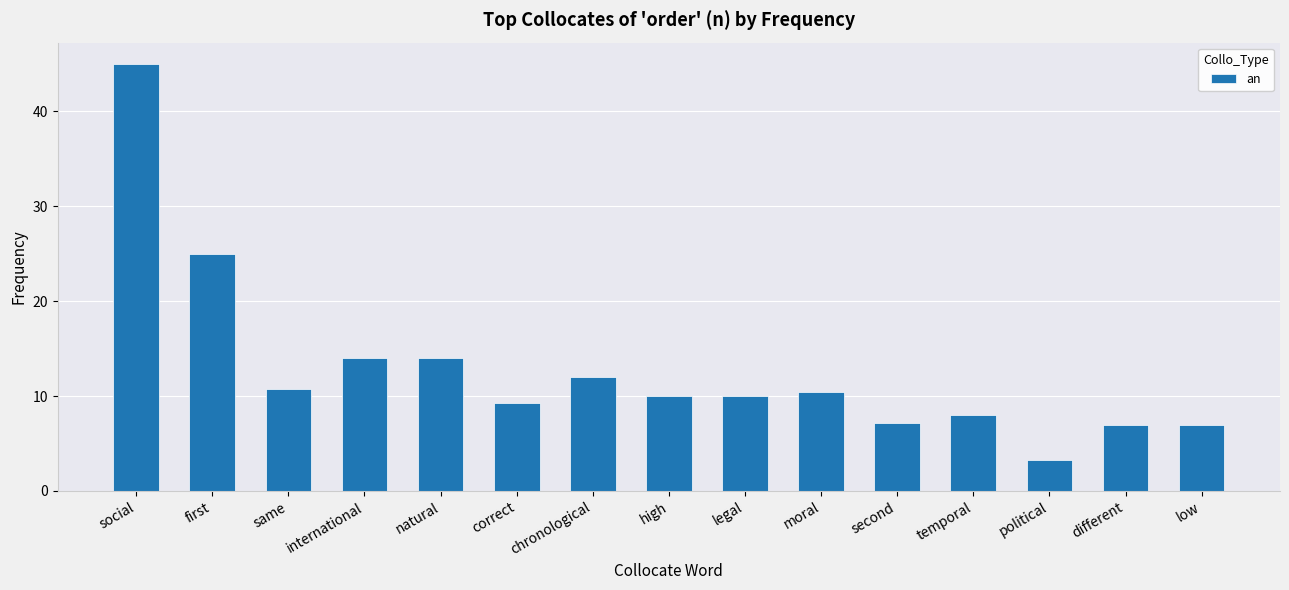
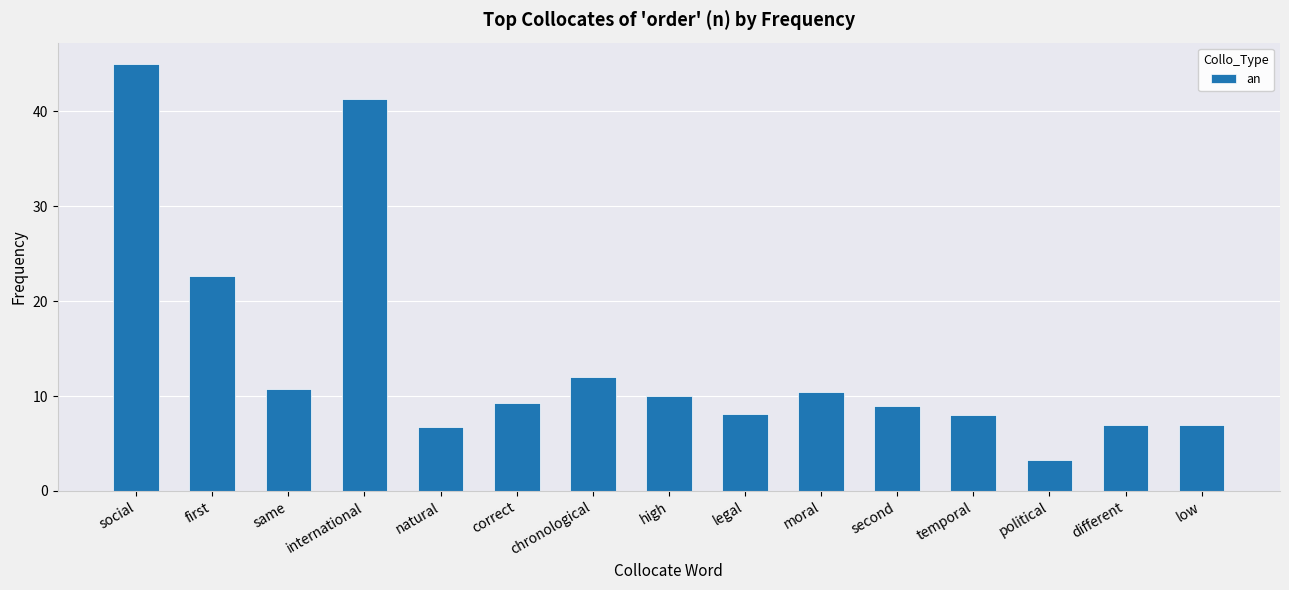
  {
    "social": 45,
-   "first": 25,
+   "first": 23,
    "same": 11,
-   "international": 14,
-   "natural": 14,
+   "international": 41,
+   "natural": 7,
    "correct": 9,
    "chronological": 12,
    "high": 10,
-   "legal": 10,
+   "legal": 8,
    "moral": 10,
-   "second": 7,
+   "second": 9,
    "temporal": 8,
    "political": 3,
    "different": 7,
    "low": 7
  }
